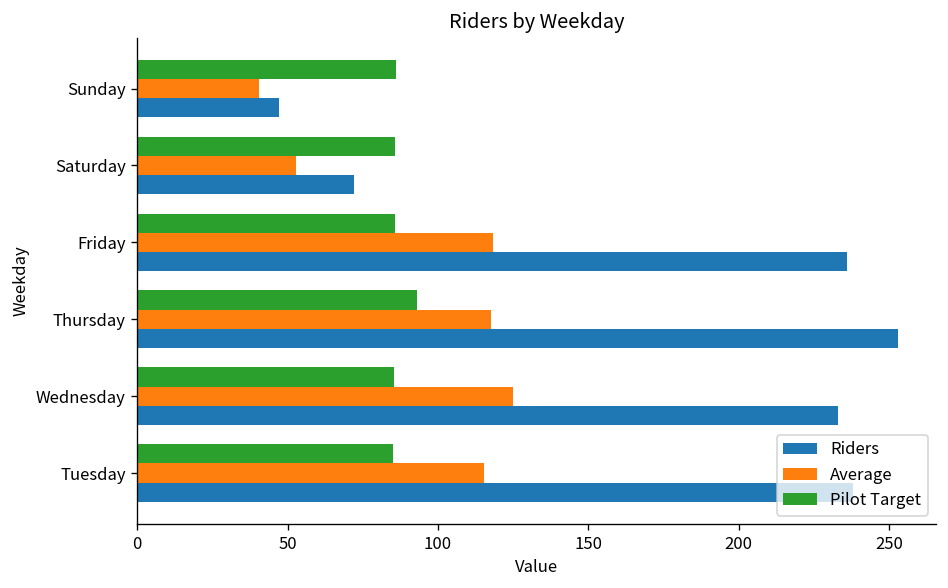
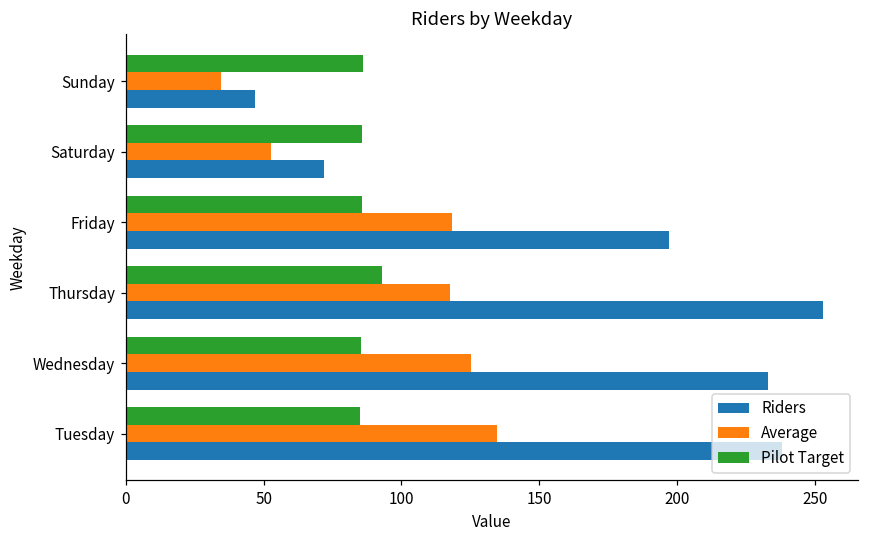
  {
    "Riders": {
      "Sunday": 47,
      "Saturday": 72,
-     "Friday": 236,
+     "Friday": 197,
      "Thursday": 253,
      "Wednesday": 233
    },
    "Average": {
-     "Sunday": 41,
+     "Sunday": 34,
      "Saturday": 53,
      "Friday": 118,
      "Thursday": 118,
      "Wednesday": 125,
-     "Tuesday": 115
+     "Tuesday": 135
    },
    "Pilot Target": {
      "Sunday": 86,
      "Saturday": 86,
      "Friday": 86,
      "Thursday": 93,
      "Wednesday": 85,
      "Tuesday": 85
    }
  }
